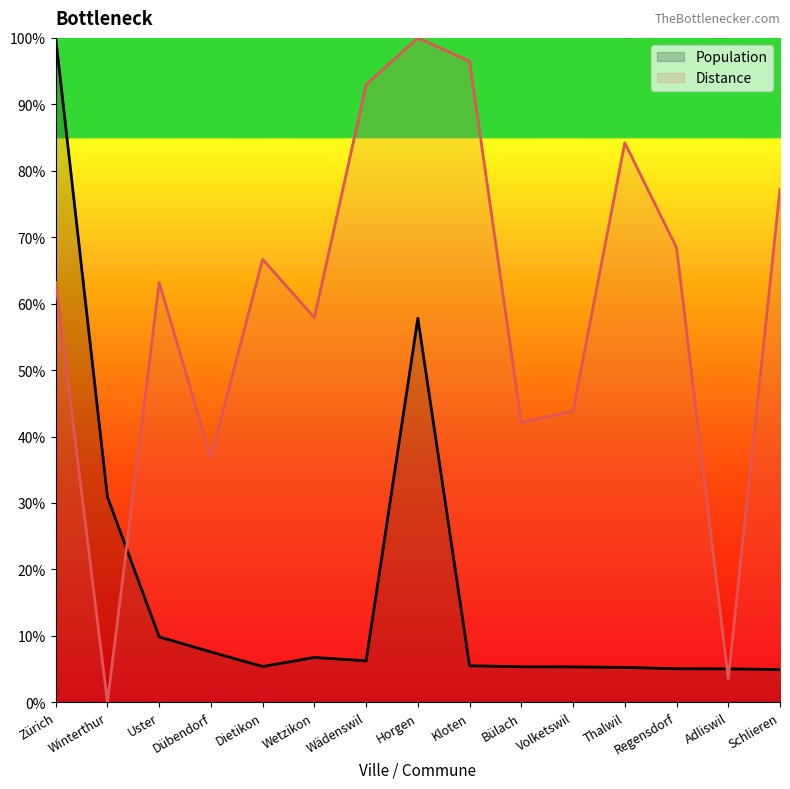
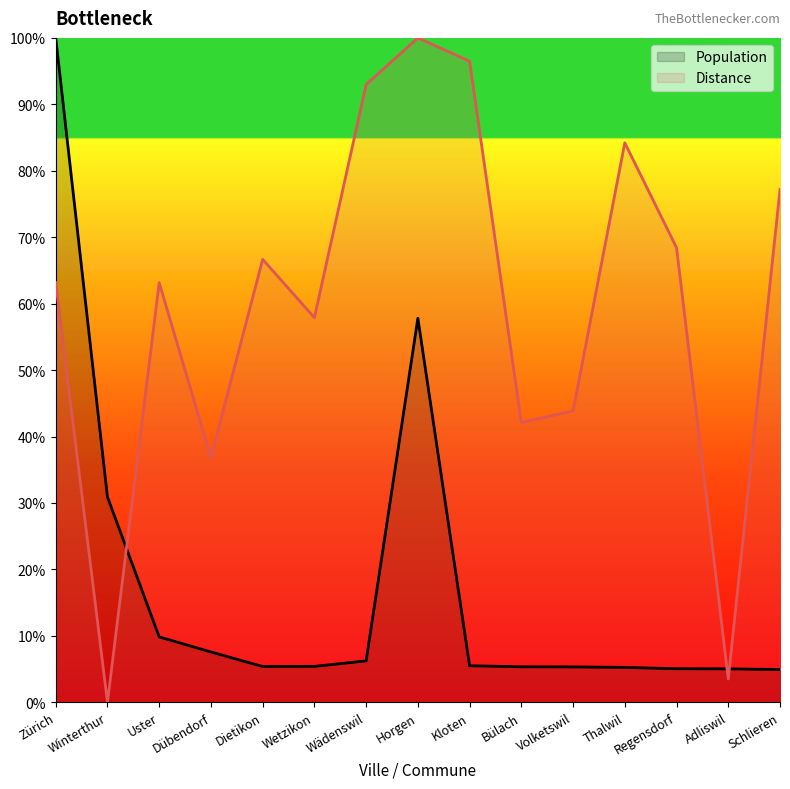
  {
    "Population": {
      "Zürich": "100%",
      "Winterthur": "31%",
      "Uster": "10%",
      "Dübendorf": "8%",
      "Dietikon": "5%",
-     "Wetzikon": "7%",
+     "Wetzikon": "5%",
      "Wädenswil": "6%",
      "Horgen": "58%",
      "Kloten": "5%",
      "Bülach": "5%",
      "Volketswil": "5%",
      "Thalwil": "5%",
      "Regensdorf": "5%",
      "Adliswil": "5%",
      "Schlieren": "5%"
    },
    "Distance": {
      "Zürich": "63%",
      "Winterthur": "0%",
      "Uster": "63%",
      "Dübendorf": "37%",
      "Dietikon": "67%",
      "Wetzikon": "58%",
      "Wädenswil": "93%",
      "Horgen": "100%",
      "Kloten": "96%",
      "Bülach": "42%",
      "Volketswil": "44%",
      "Thalwil": "84%",
      "Regensdorf": "68%",
      "Adliswil": "4%",
      "Schlieren": "77%"
    }
  }
